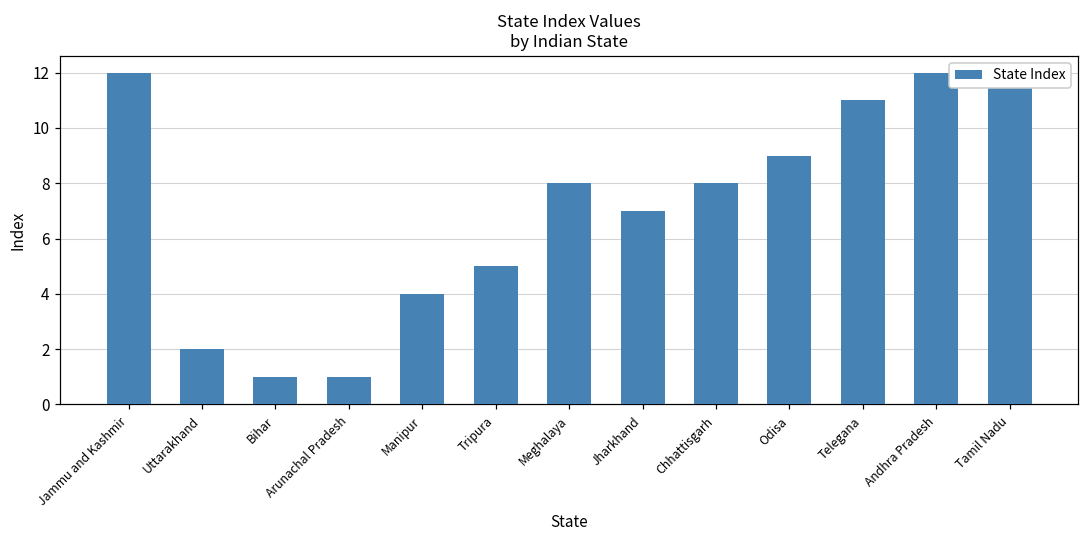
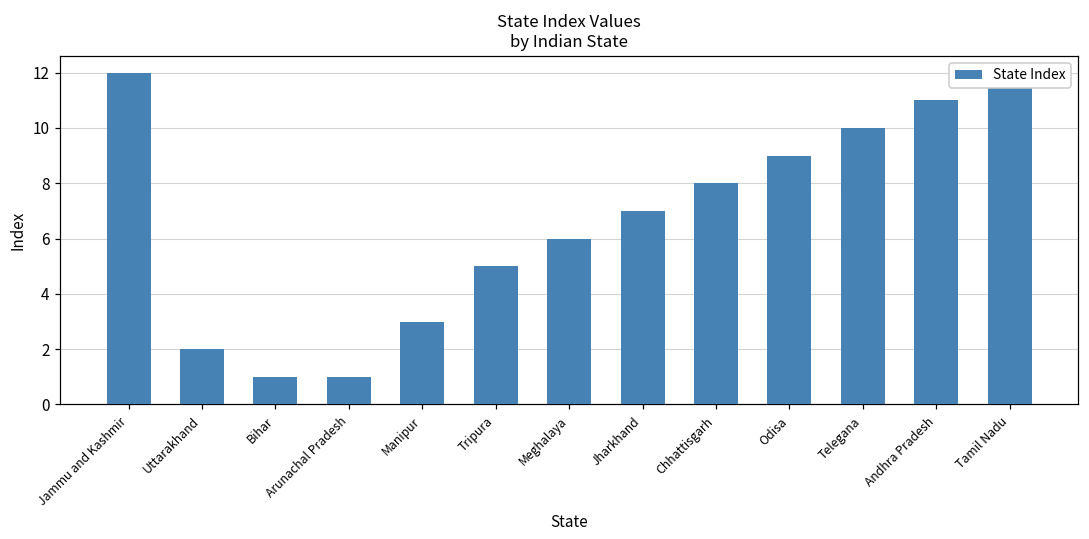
  {
    "Jammu and Kashmir": 12,
    "Uttarakhand": 2,
    "Bihar": 1,
    "Arunachal Pradesh": 1,
-   "Manipur": 4,
+   "Manipur": 3,
    "Tripura": 5,
-   "Meghalaya": 8,
+   "Meghalaya": 6,
    "Jharkhand": 7,
    "Chhattisgarh": 8,
    "Odisa": 9,
-   "Telegana": 11,
-   "Andhra Pradesh": 12
+   "Telegana": 10,
+   "Andhra Pradesh": 11
  }
